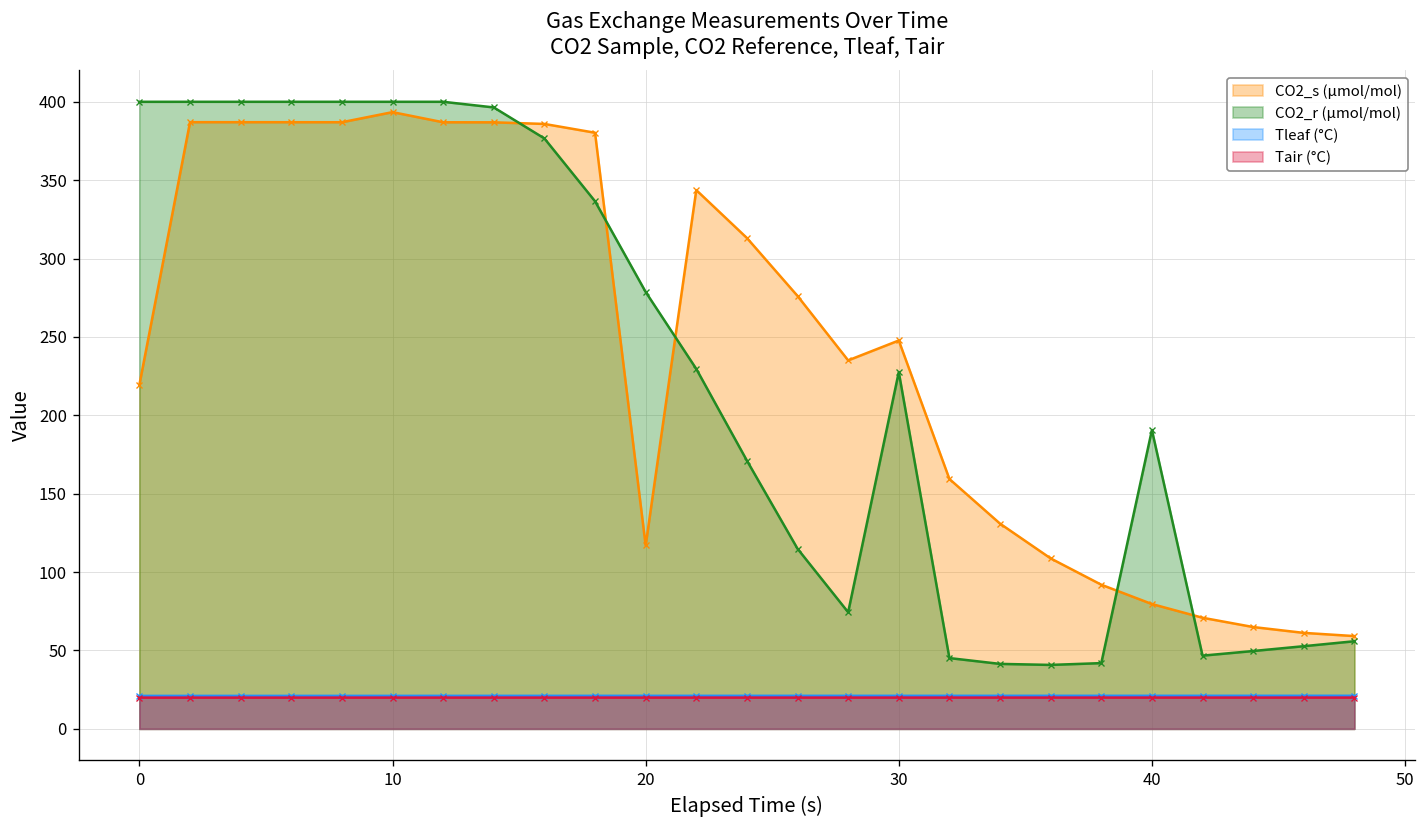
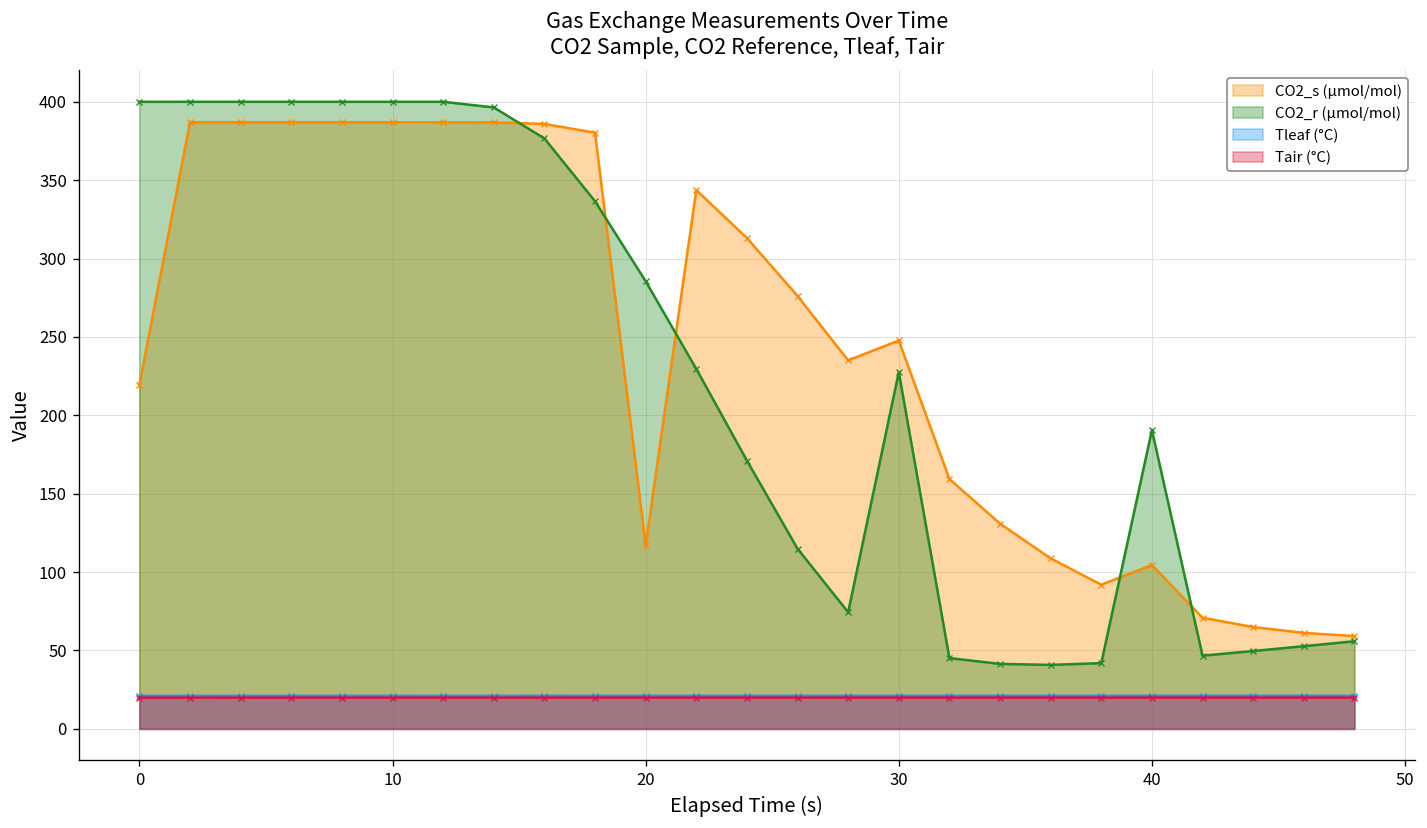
  {
    "CO2_s (µmol/mol)": {
      "0": 219,
-     "10": 393,
+     "10": 387,
      "20": 117,
      "30": 248,
-     "40": 80
+     "40": 104
    },
    "CO2_r (µmol/mol)": {
      "0": 400,
      "10": 400,
-     "20": 279,
+     "20": 286,
      "30": 228,
      "40": 191
    }
  }
